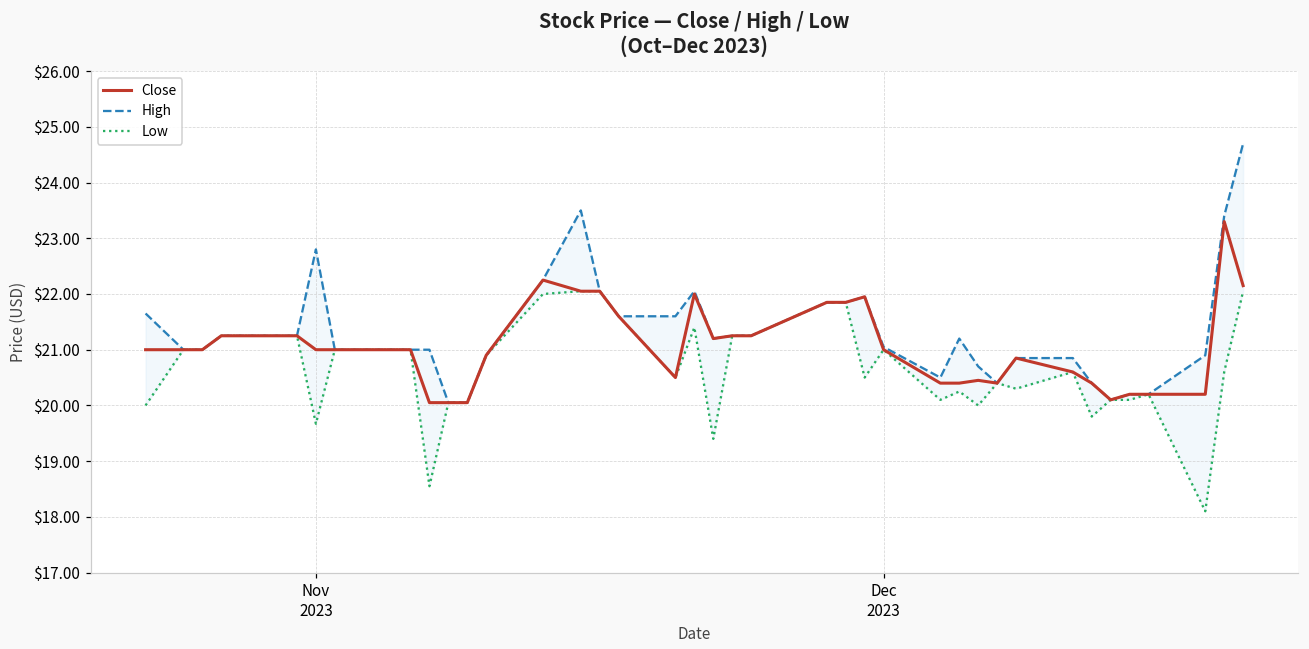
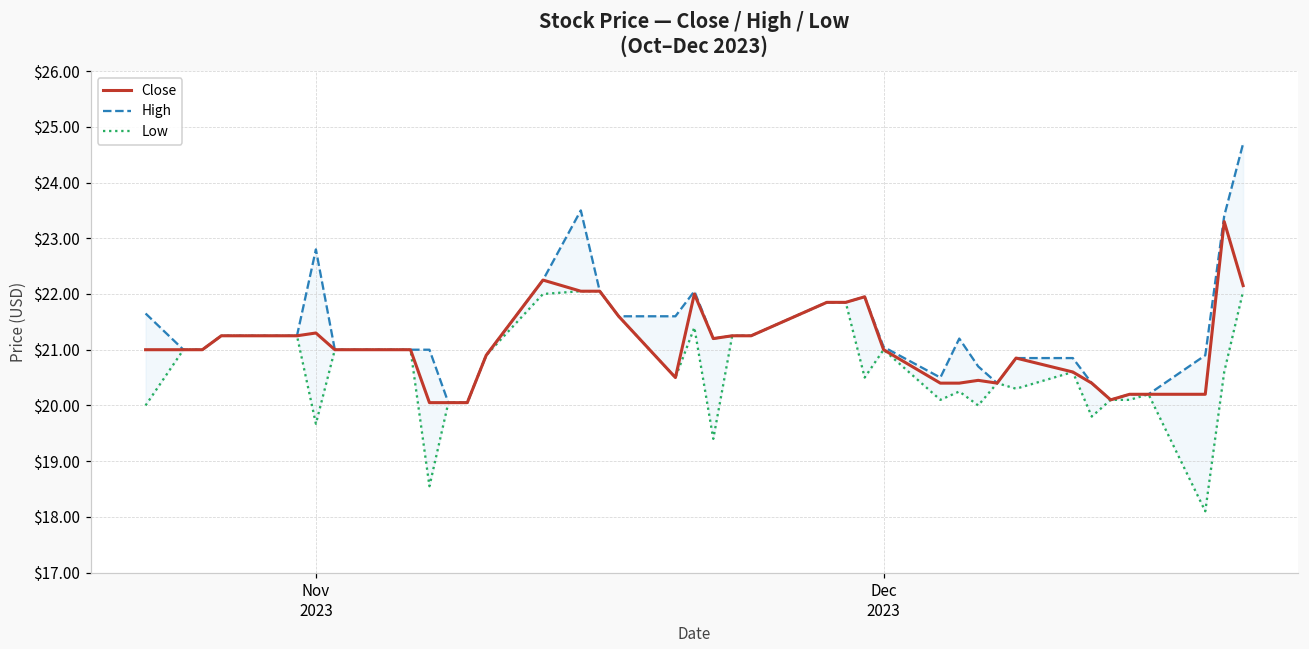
  {
    "Close": {
-     "Nov 2023": "$21.0"
+     "Nov 2023": "$21.3"
    },
    "High": {
      "Nov 2023": "$22.8"
    },
    "Low": {
      "Nov 2023": "$19.7"
    }
  }
